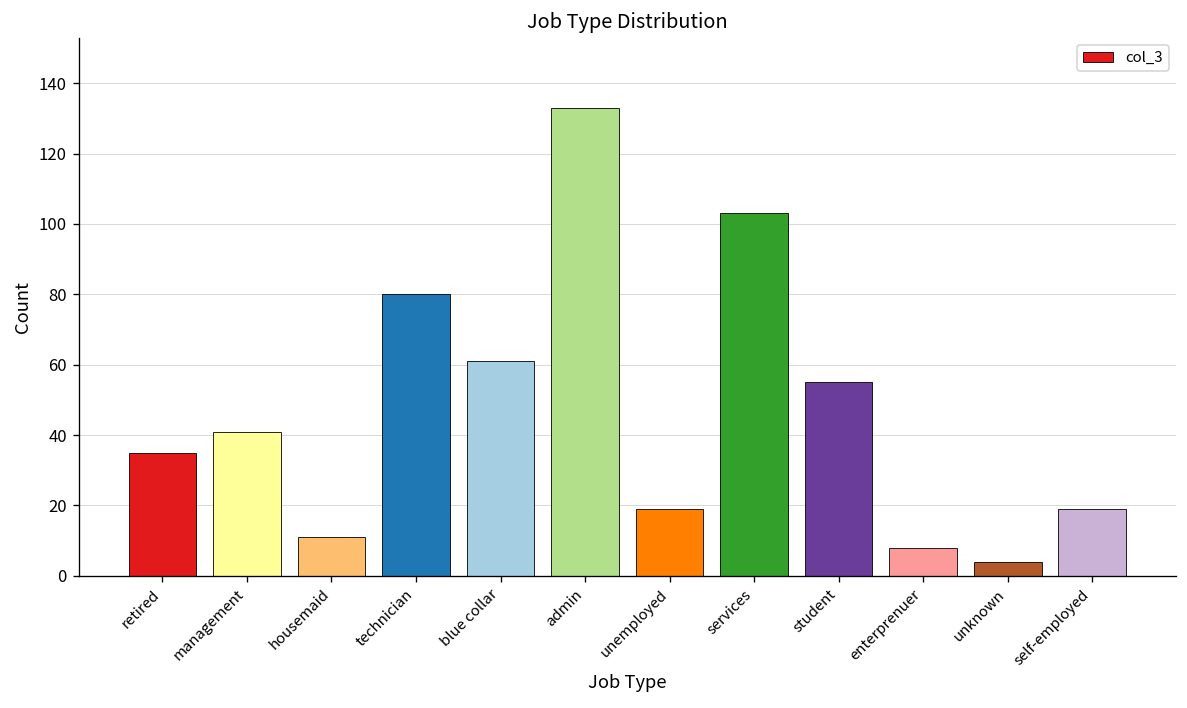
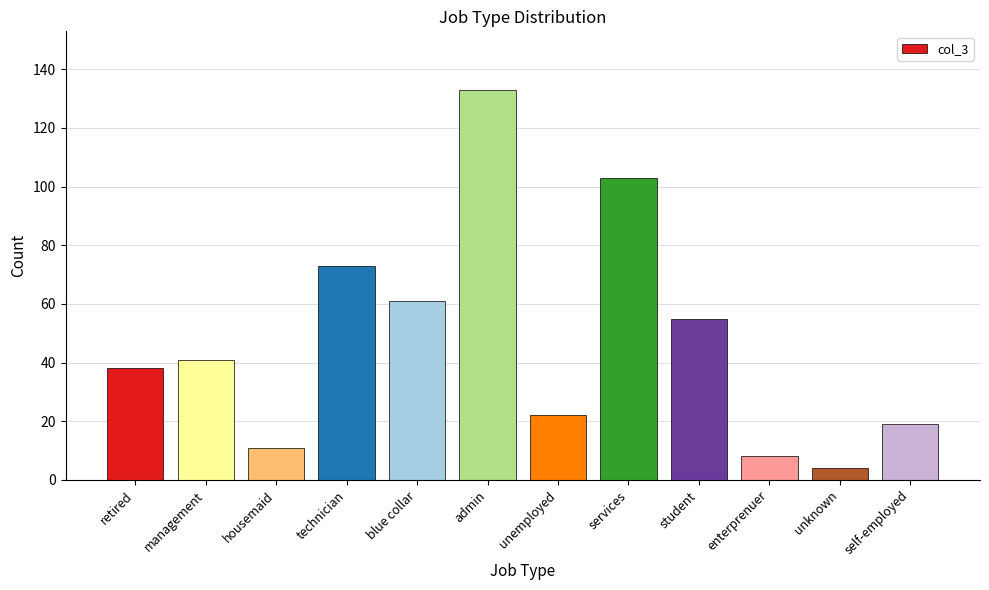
  {
-   "retired": 35,
+   "retired": 38,
    "management": 41,
    "housemaid": 11,
-   "technician": 80,
+   "technician": 73,
    "blue collar": 61,
    "admin": 133,
-   "unemployed": 19,
+   "unemployed": 22,
    "services": 103,
    "student": 55,
    "enterprenuer": 8,
    "unknown": 4,
    "self-employed": 19
  }
